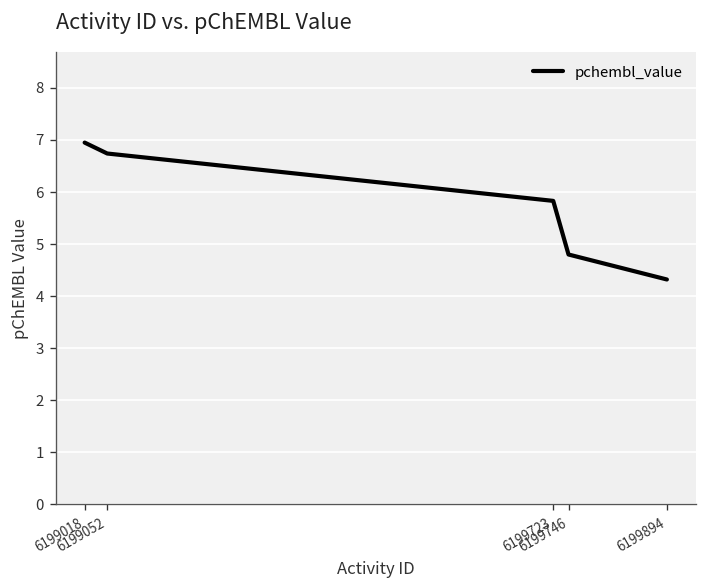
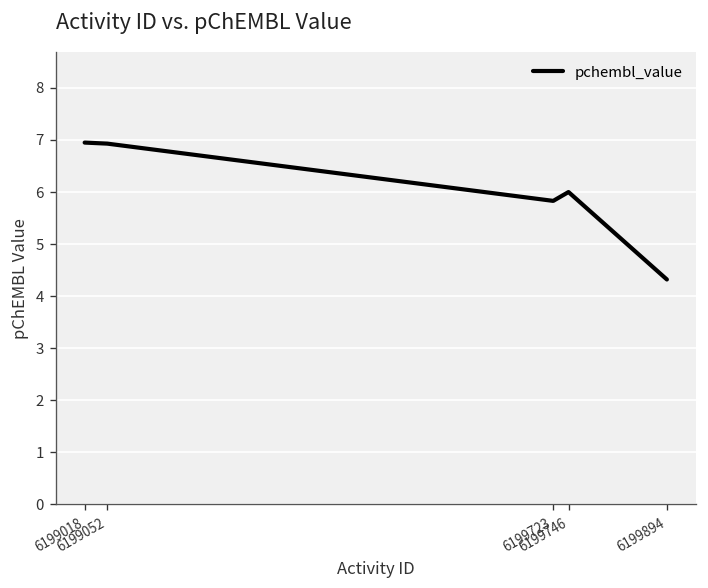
  {
    "6199018": 7.0,
-   "6199052": 6.7,
+   "6199052": 6.9,
    "6199723": 5.8,
-   "6199746": 4.8,
+   "6199746": 6.0,
    "6199894": 4.3
  }
